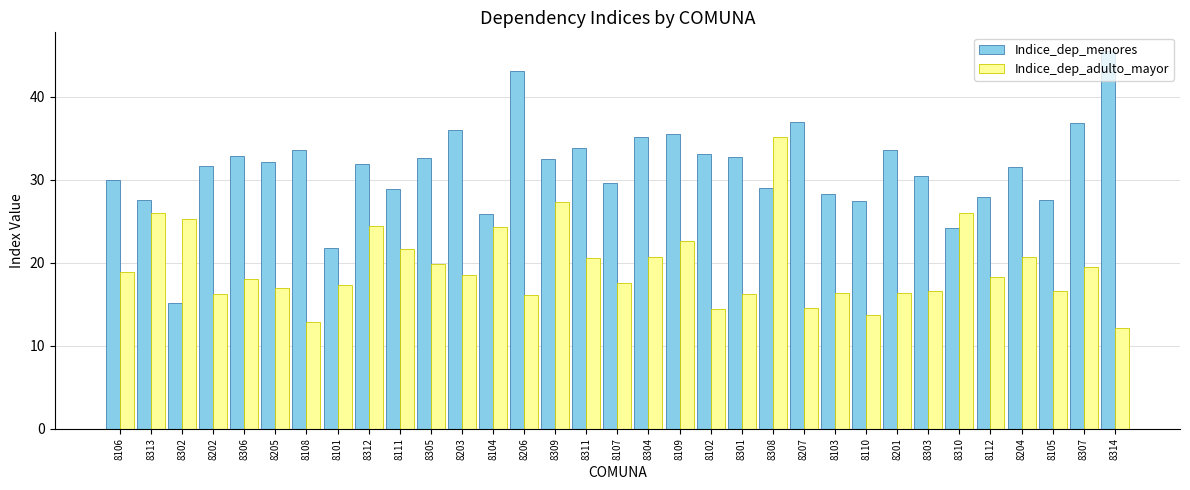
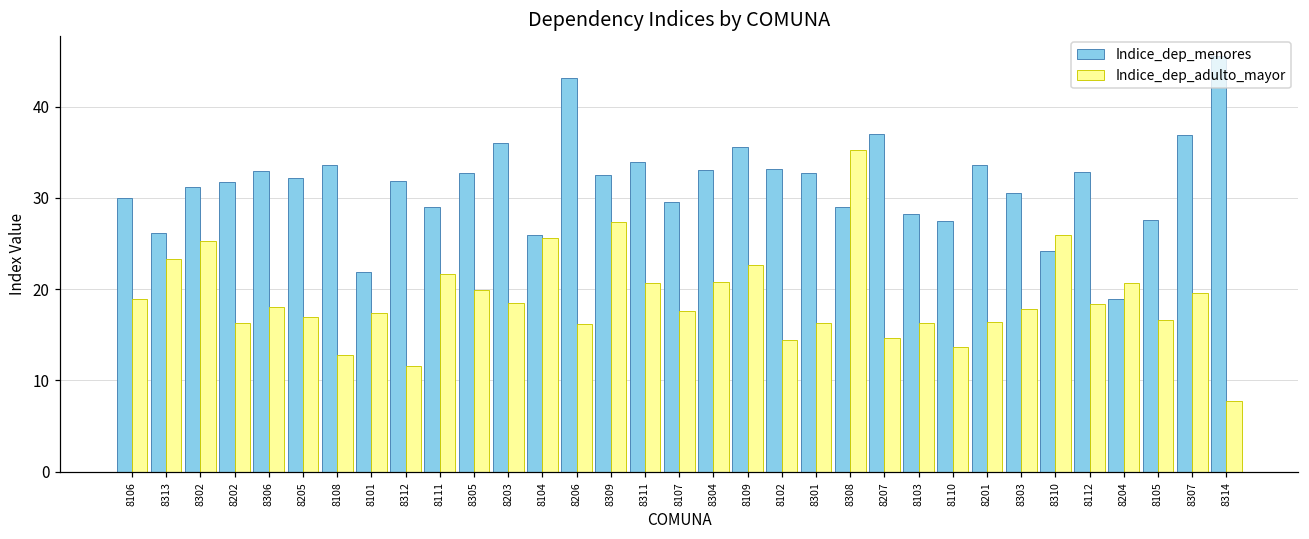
  {
    "Indice_dep_menores": {
      "8106": 30,
-     "8313": 28,
-     "8302": 15,
+     "8313": 26,
+     "8302": 31,
      "8202": 32,
      "8306": 33,
      "8205": 32,
      "8108": 34,
      "8101": 22,
      "8312": 32,
      "8111": 29,
      "8305": 33,
      "8203": 36,
      "8104": 26,
      "8206": 43,
      "8309": 33,
      "8311": 34,
      "8107": 30,
-     "8304": 35,
+     "8304": 33,
      "8109": 36,
      "8102": 33,
      "8301": 33,
      "8308": 29,
      "8207": 37,
      "8103": 28,
      "8110": 27,
      "8201": 34,
      "8303": 31,
      "8310": 24,
-     "8112": 28,
-     "8204": 32,
+     "8112": 33,
+     "8204": 19,
      "8105": 28,
      "8307": 37
    },
    "Indice_dep_adulto_mayor": {
      "8106": 19,
-     "8313": 26,
+     "8313": 23,
      "8302": 25,
      "8202": 16,
      "8306": 18,
      "8205": 17,
      "8108": 13,
      "8101": 17,
-     "8312": 24,
+     "8312": 12,
      "8111": 22,
      "8305": 20,
      "8203": 18,
-     "8104": 24,
+     "8104": 26,
      "8206": 16,
      "8309": 27,
      "8311": 21,
      "8107": 18,
      "8304": 21,
      "8109": 23,
      "8102": 14,
      "8301": 16,
      "8308": 35,
      "8207": 15,
      "8103": 16,
      "8110": 14,
      "8201": 16,
-     "8303": 17,
+     "8303": 18,
      "8310": 26,
      "8112": 18,
      "8204": 21,
      "8105": 17,
      "8307": 20,
-     "8314": 12
+     "8314": 8
    }
  }
